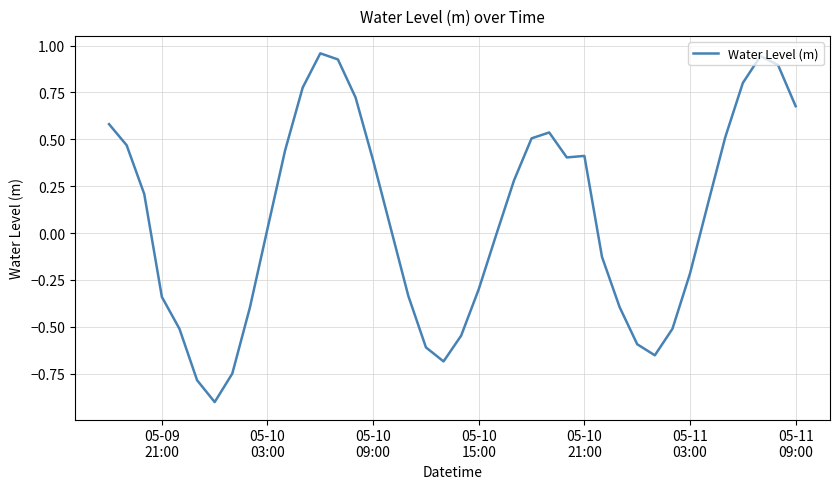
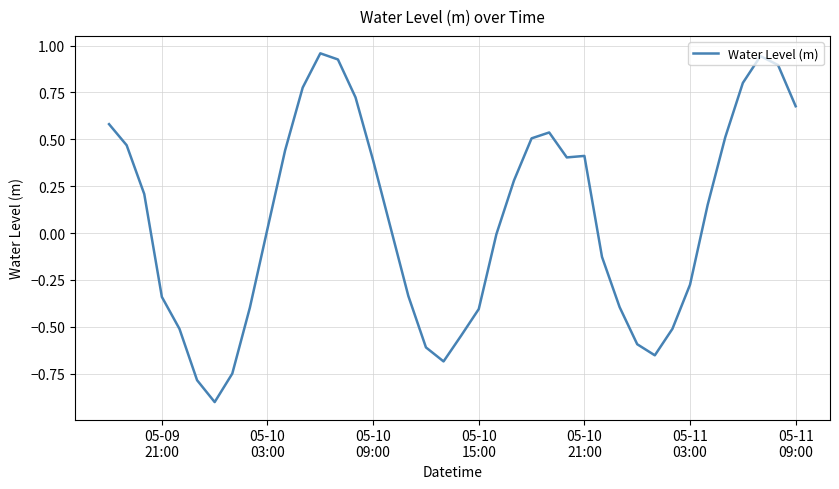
  {
    "05-09 21:00": -0.34,
    "05-10 03:00": 0.02,
    "05-10 09:00": 0.39,
-   "05-10 15:00": -0.30,
+   "05-10 15:00": -0.41,
    "05-10 21:00": 0.41,
-   "05-11 03:00": -0.22,
+   "05-11 03:00": -0.28,
    "05-11 09:00": 0.68
  }
